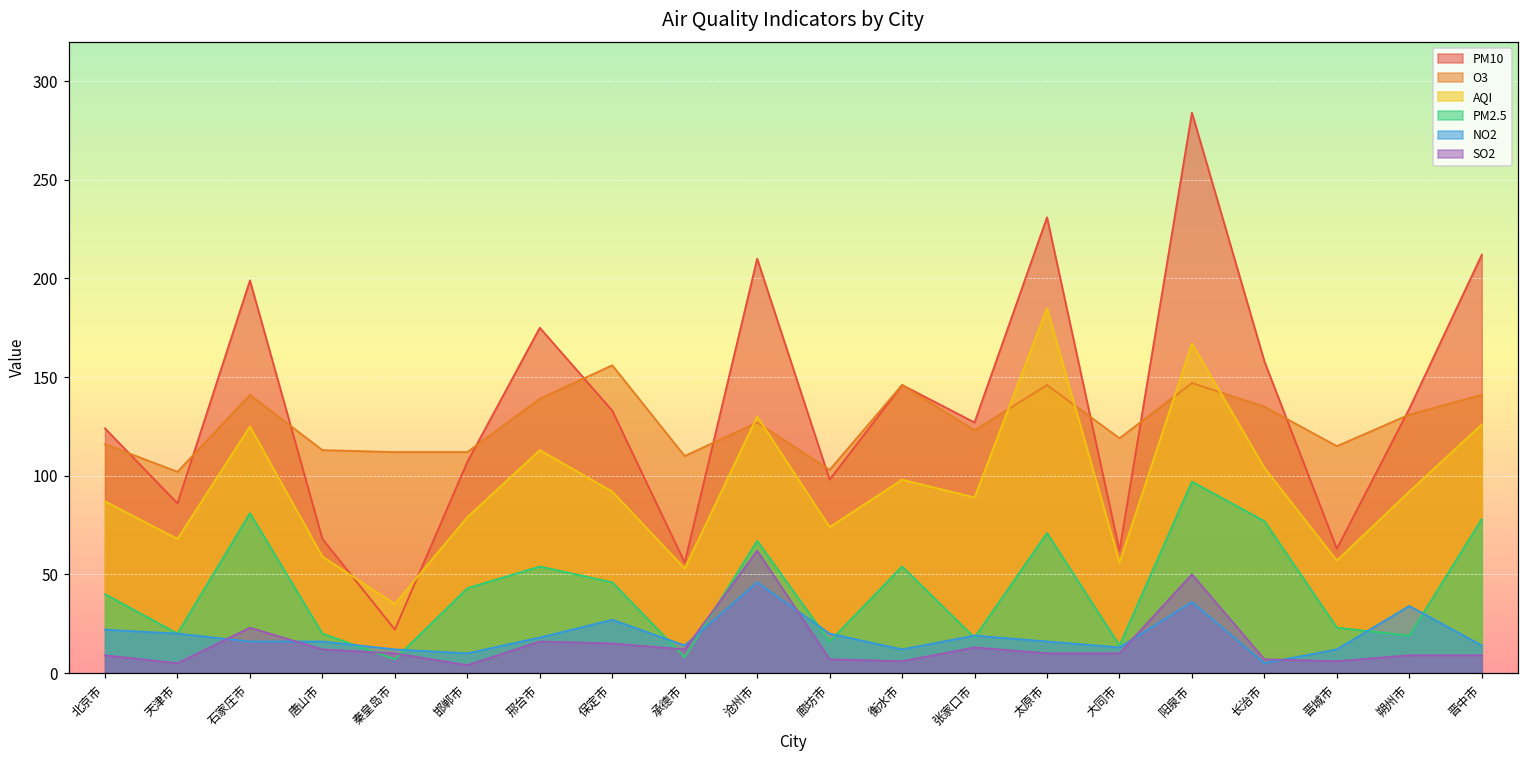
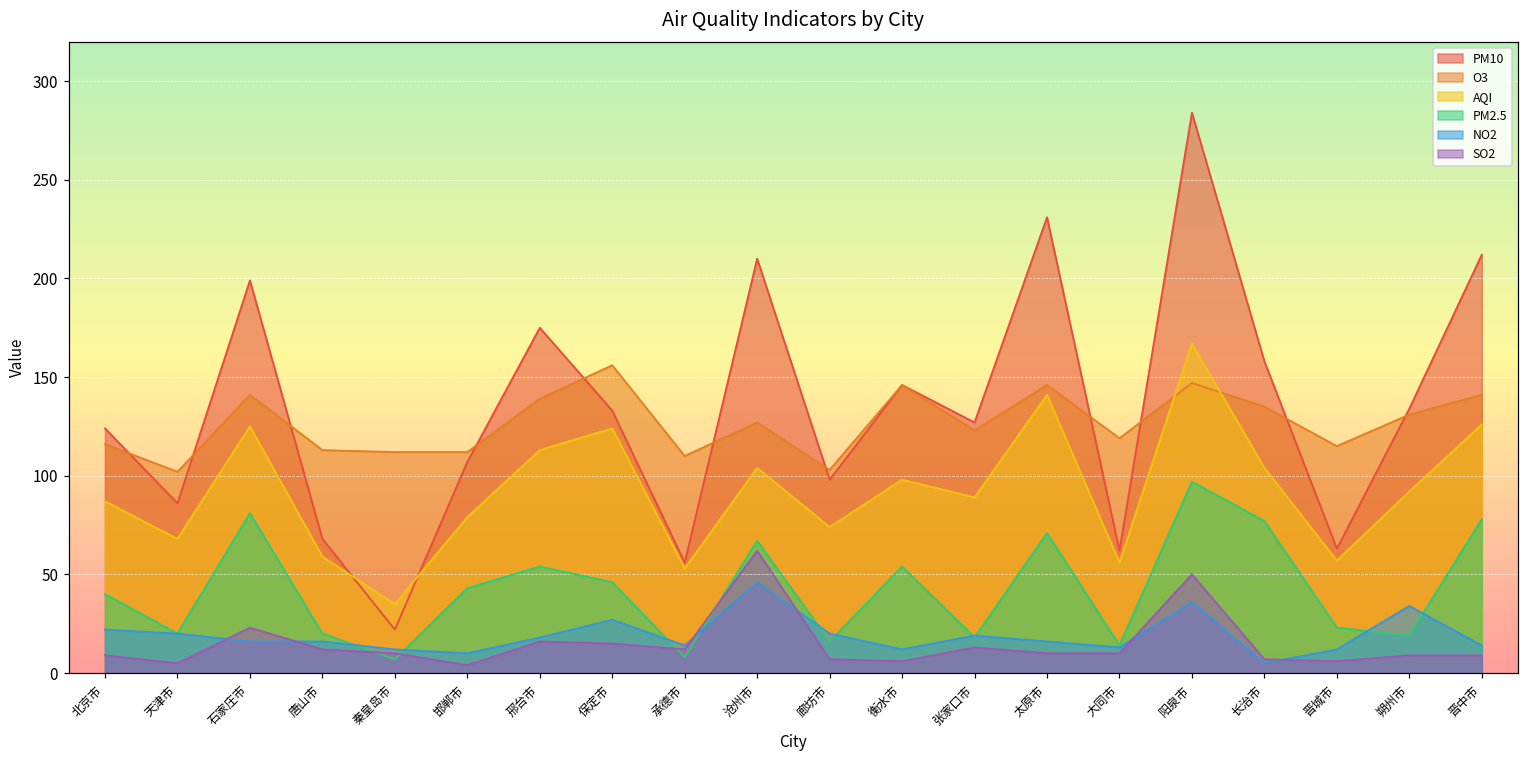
  {
    "AQI": {
      "北京市": 87,
      "天津市": 68,
      "石家庄市": 125,
      "唐山市": 59,
      "秦皇岛市": 35,
      "邯郸市": 79,
      "邢台市": 113,
-     "保定市": 92,
+     "保定市": 124,
      "承德市": 53,
-     "沧州市": 130,
+     "沧州市": 104,
      "廊坊市": 74,
      "衡水市": 98,
      "张家口市": 89,
-     "太原市": 185,
+     "太原市": 141,
      "大同市": 56,
      "阳泉市": 167,
      "长治市": 104,
      "晋城市": 57,
      "朔州市": 92,
      "晋中市": 126
    },
    "PM2.5": {
      "北京市": 40,
      "石家庄市": 81,
      "唐山市": 20,
      "秦皇岛市": 7,
      "邯郸市": 43,
      "邢台市": 54,
      "保定市": 46,
      "承德市": 8,
      "沧州市": 67,
      "廊坊市": 16,
      "衡水市": 54,
      "太原市": 71,
      "阳泉市": 97,
      "长治市": 77,
      "晋城市": 23,
      "朔州市": 19,
      "晋中市": 78
    },
    "NO2": {
      "北京市": 22,
      "石家庄市": 16,
      "唐山市": 16,
      "秦皇岛市": 12,
      "邯郸市": 10,
      "邢台市": 18,
      "保定市": 27,
      "承德市": 14,
      "沧州市": 46,
      "廊坊市": 20,
      "衡水市": 12,
      "太原市": 16,
      "阳泉市": 36,
      "长治市": 5,
      "晋城市": 12,
      "朔州市": 34,
      "晋中市": 14
    },
    "SO2": {
      "北京市": 9,
      "天津市": 5,
      "石家庄市": 23,
      "唐山市": 12,
      "秦皇岛市": 10,
      "邯郸市": 4,
      "邢台市": 16,
      "保定市": 15,
      "承德市": 12,
      "沧州市": 62,
      "廊坊市": 7,
      "衡水市": 6,
      "张家口市": 13,
      "太原市": 10,
      "大同市": 10,
      "阳泉市": 50,
      "长治市": 7,
      "晋城市": 6,
      "朔州市": 9,
      "晋中市": 9
    }
  }
